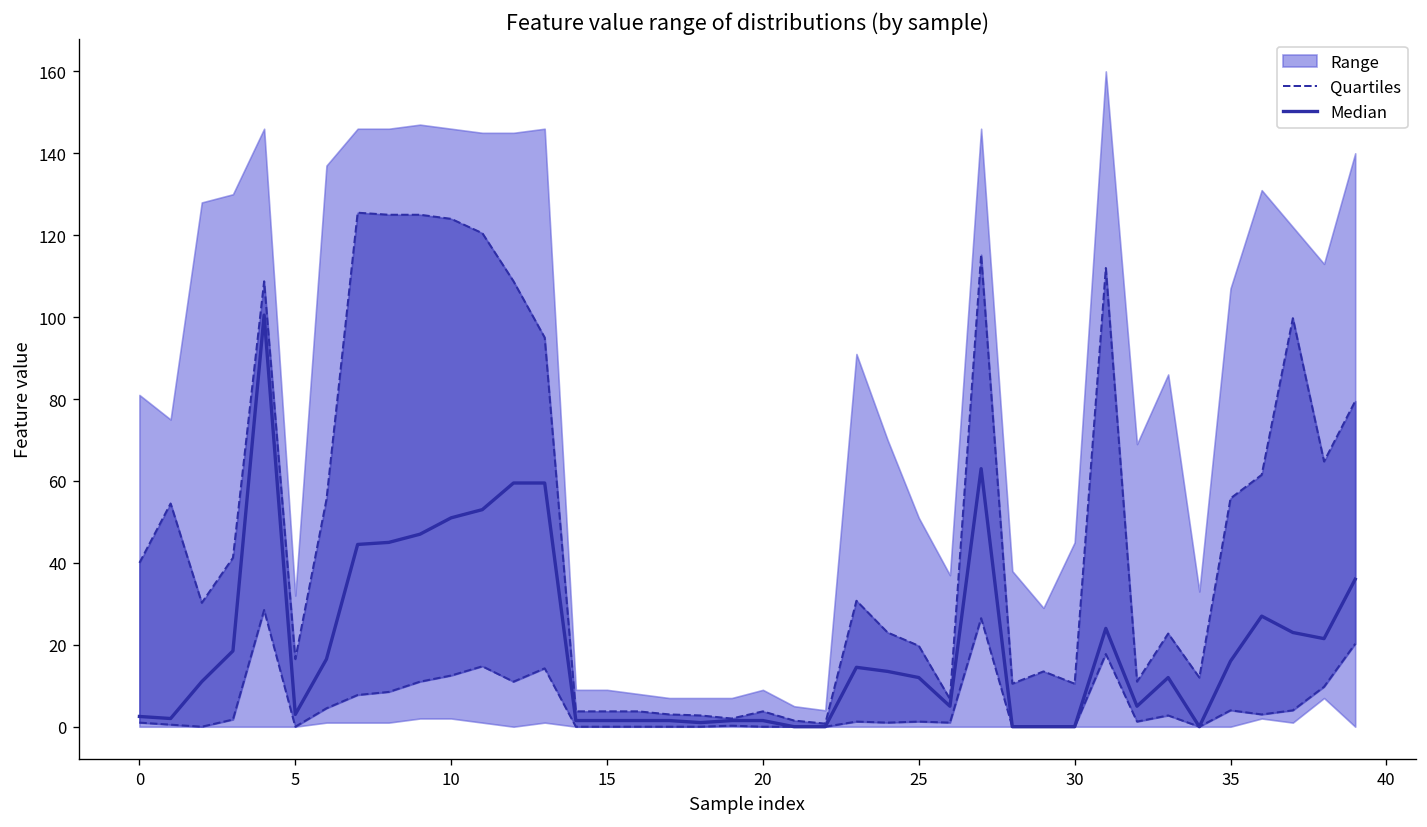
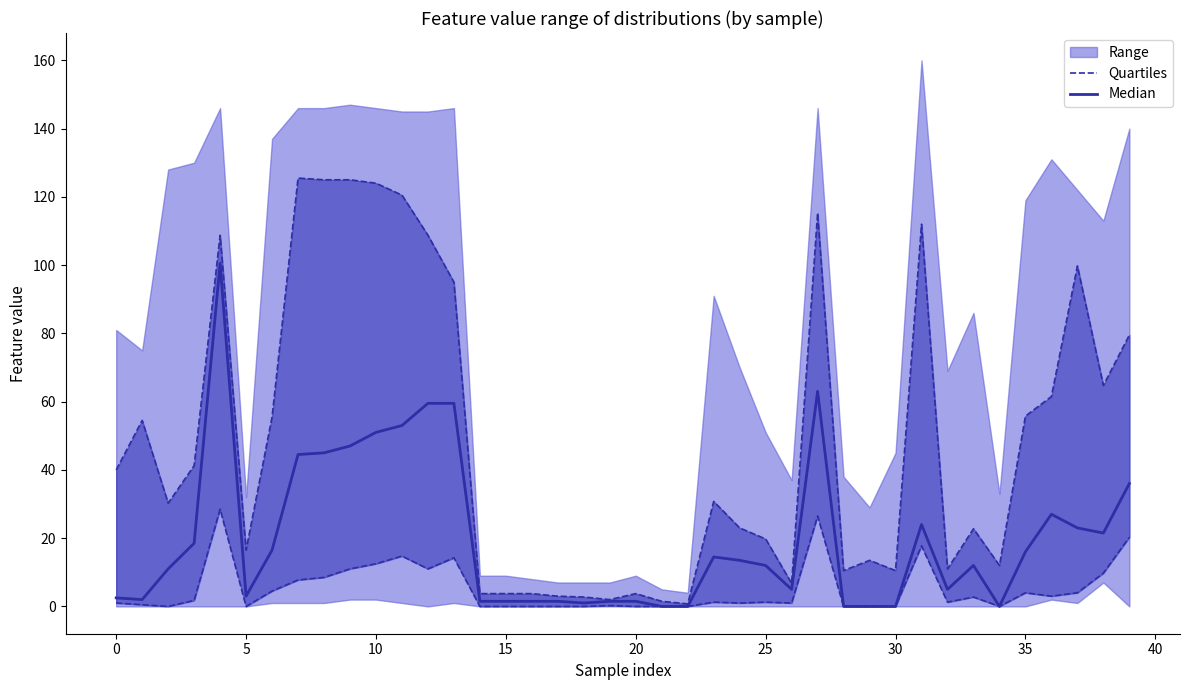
  {
    "Range": {
-     "35": 107
+     "35": 119
    }
  }
